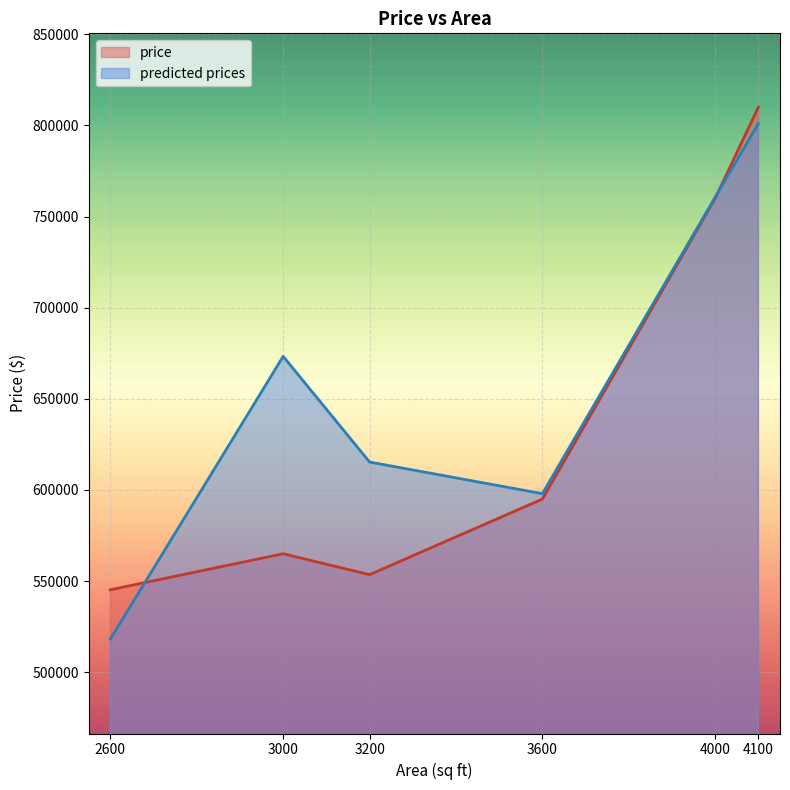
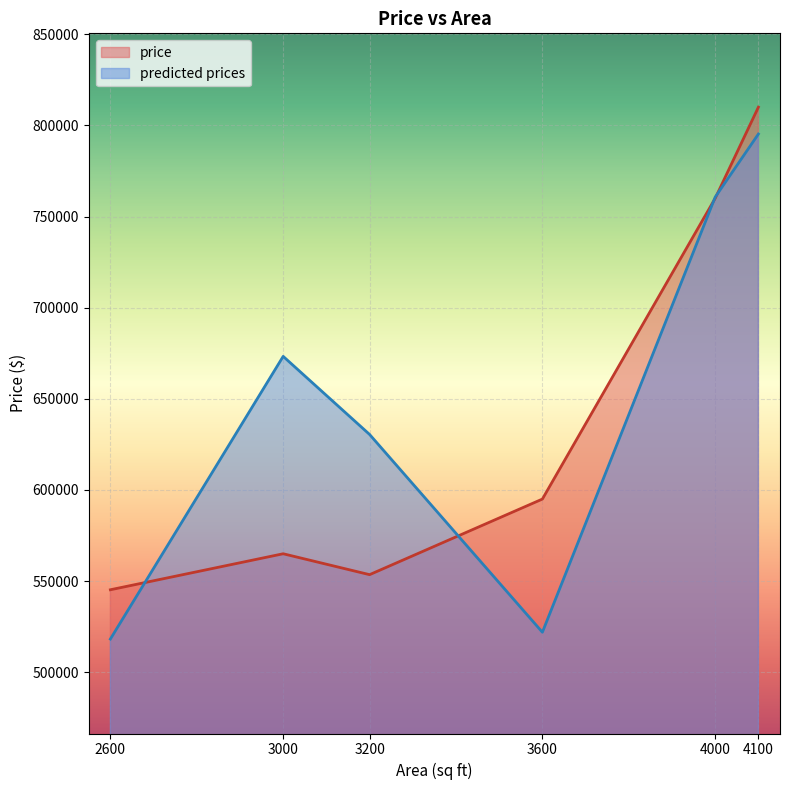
  {
    "price": {
      "2600": 545000,
      "3000": 565000,
      "3200": 554000,
      "3600": 595000,
      "4100": 810000
    },
    "predicted prices": {
      "2600": 518000,
      "3000": 673000,
-     "3200": 615000,
-     "3600": 598000,
-     "4100": 801000
+     "3200": 630000,
+     "3600": 522000,
+     "4100": 795000
    }
  }
